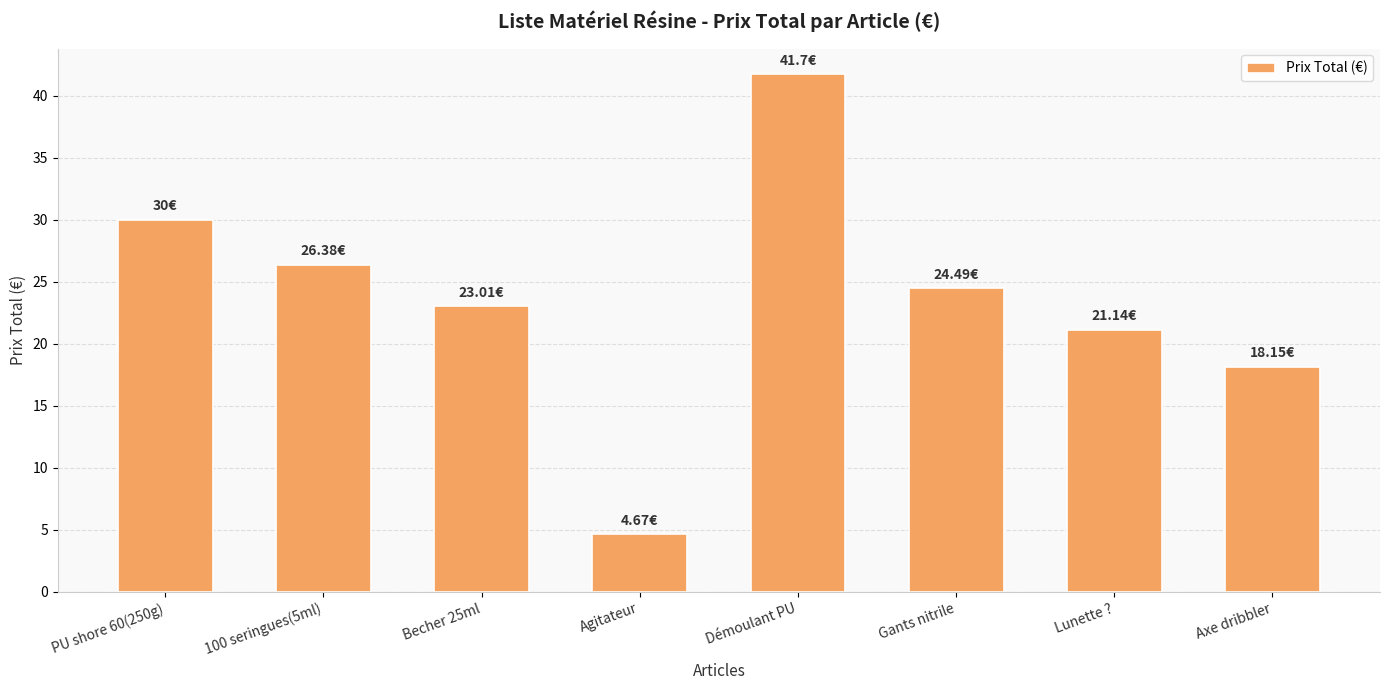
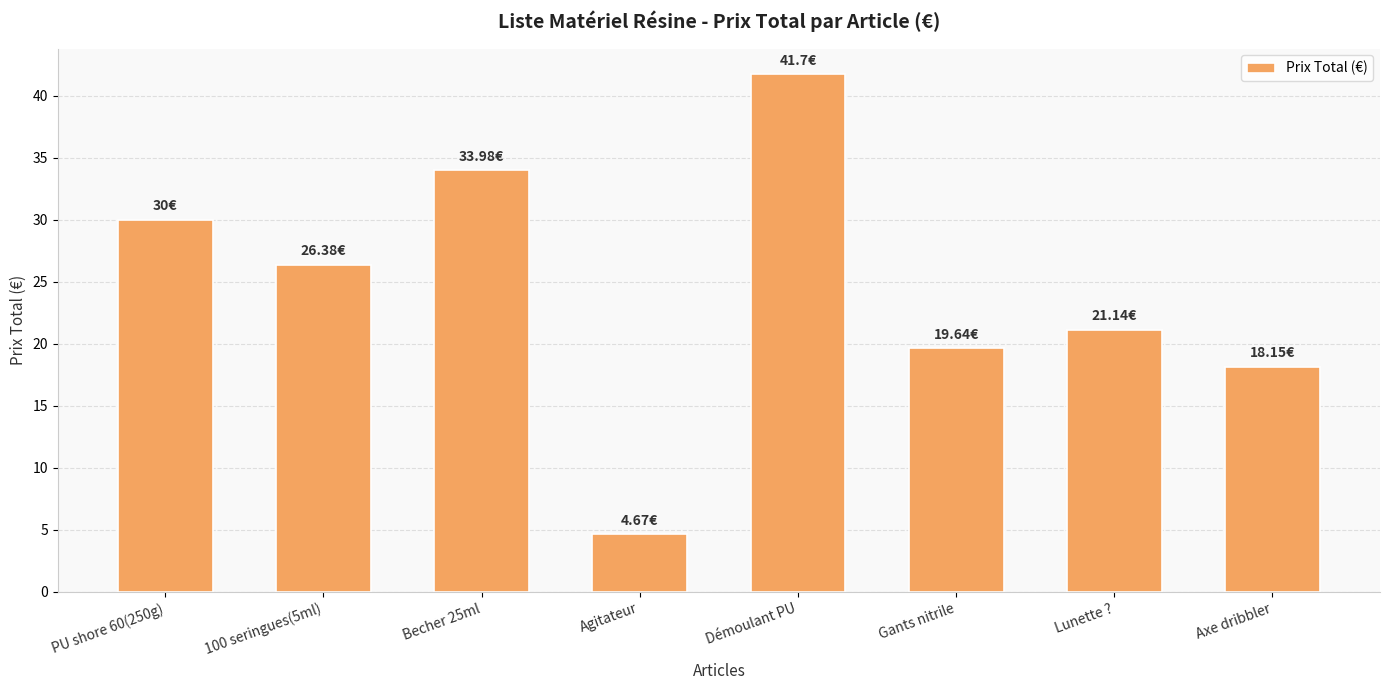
  {
    "PU shore 60(250g)": "30€",
    "100 seringues(5ml)": "26.38€",
-   "Becher 25ml": "23.01€",
+   "Becher 25ml": "33.98€",
    "Agitateur": "4.67€",
    "Démoulant PU": "41.7€",
-   "Gants nitrile": "24.49€",
+   "Gants nitrile": "19.64€",
    "Lunette ?": "21.14€",
    "Axe dribbler": "18.15€"
  }
